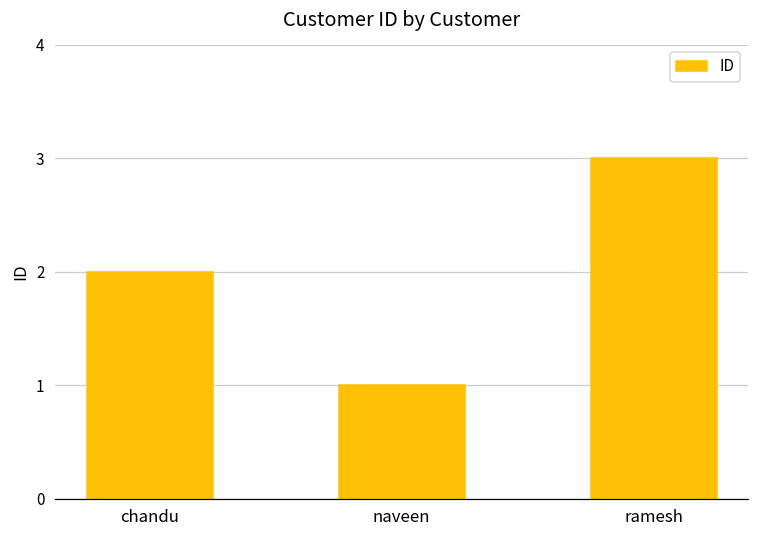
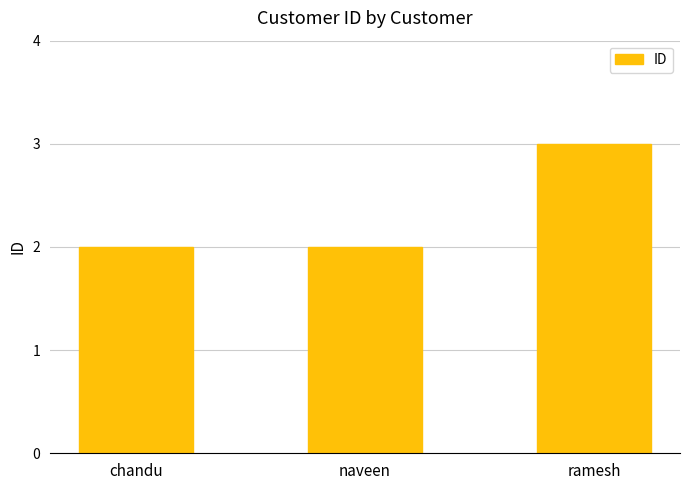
  {
    "chandu": 2,
-   "naveen": 1,
+   "naveen": 2,
    "ramesh": 3
  }
